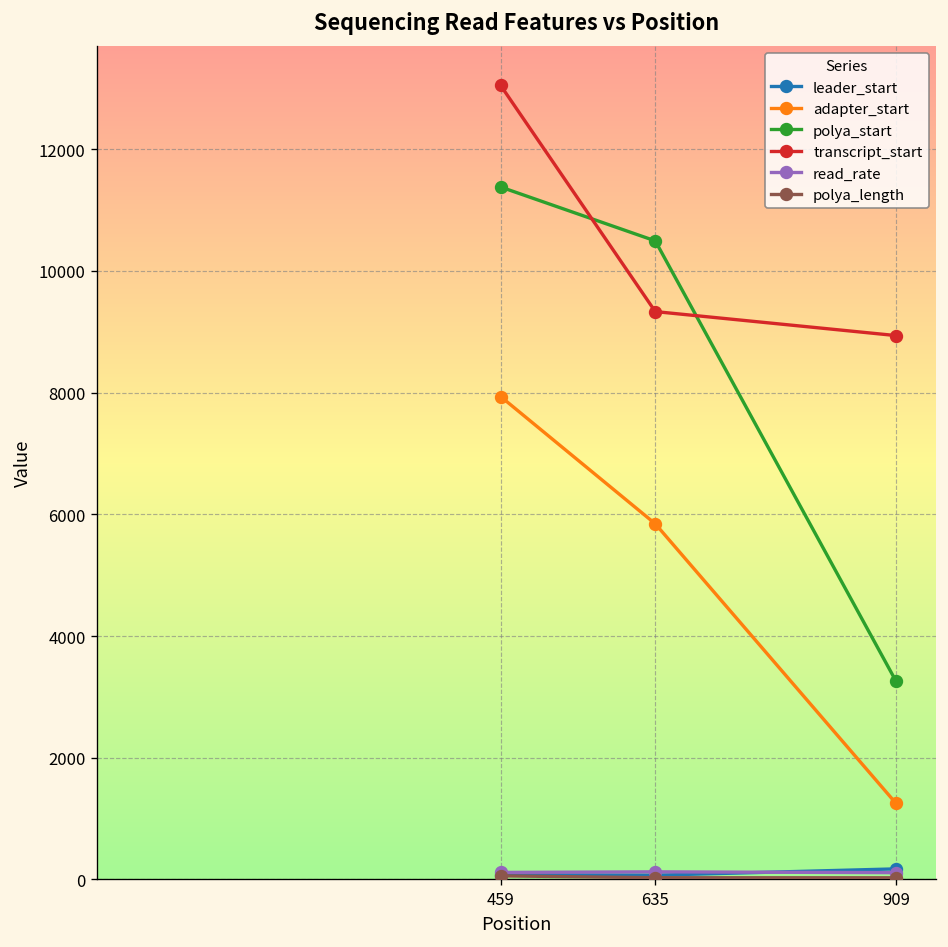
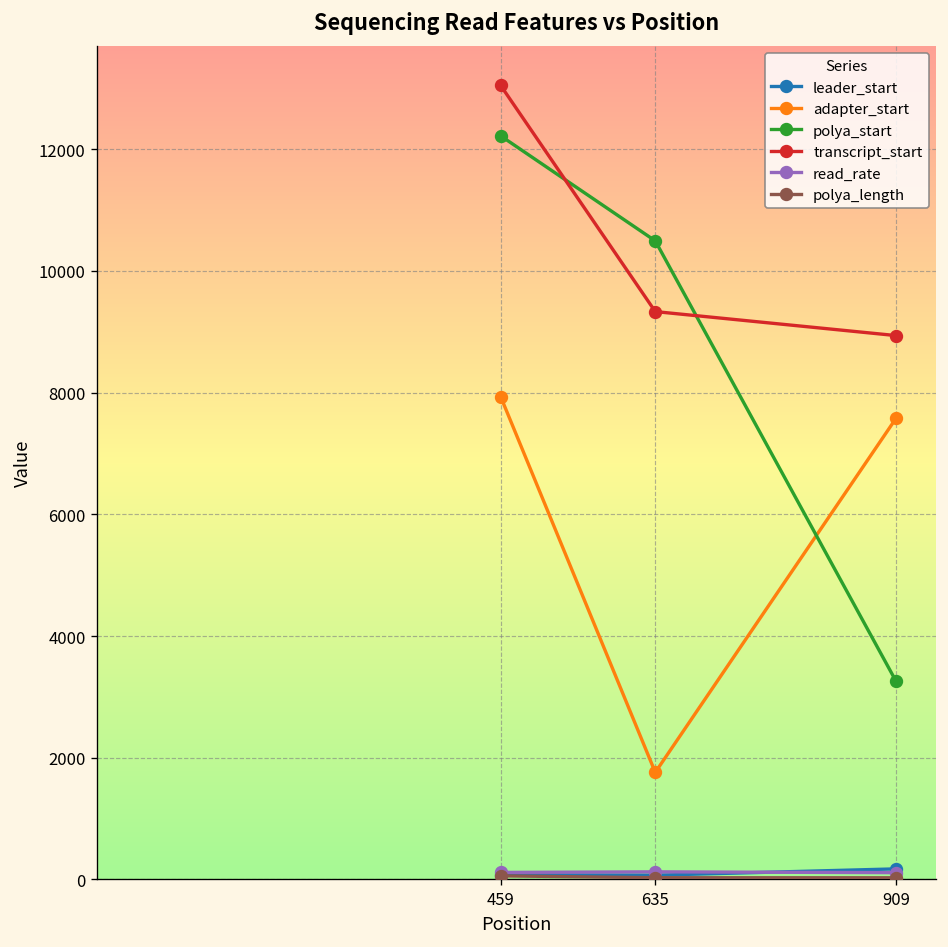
  {
    "leader_start": {
      "909": 200
    },
    "adapter_start": {
      "459": 7900,
-     "635": 5800,
-     "909": 1200
+     "635": 1800,
+     "909": 7600
    },
    "polya_start": {
-     "459": 11400,
+     "459": 12200,
      "635": 10500,
      "909": 3300
    },
    "transcript_start": {
      "459": 13000,
      "635": 9300,
      "909": 8900
    },
    "read_rate": {
      "635": 100,
      "909": 100
    },
    "polya_length": {
      "909": 0
    }
  }
